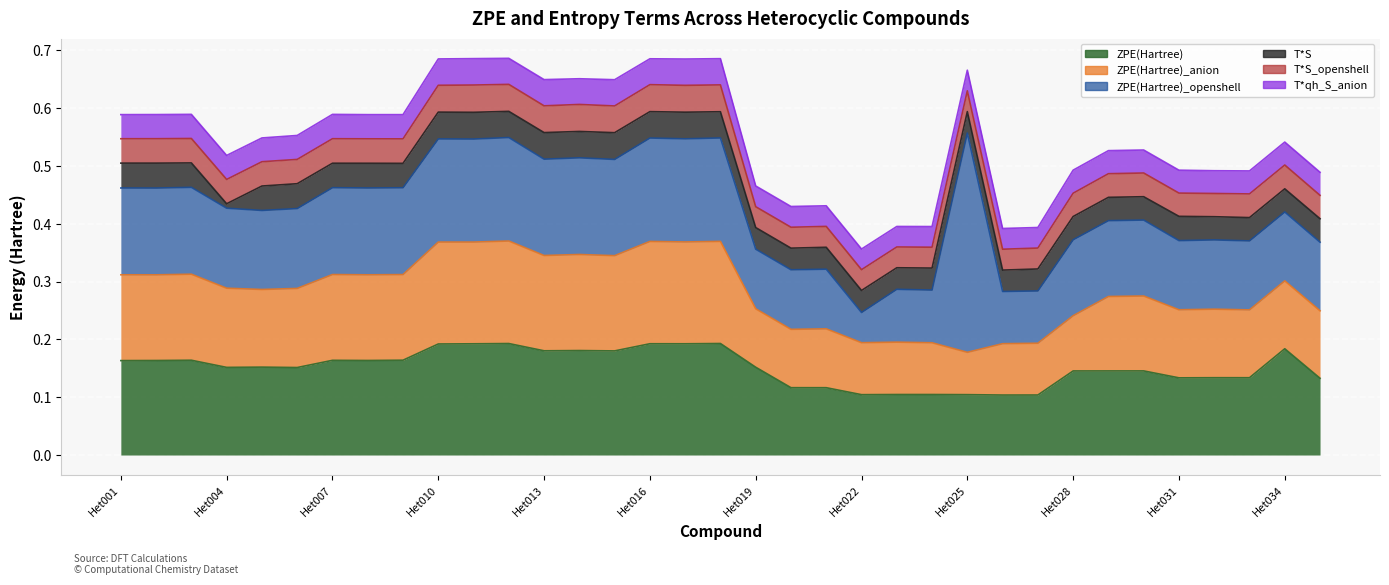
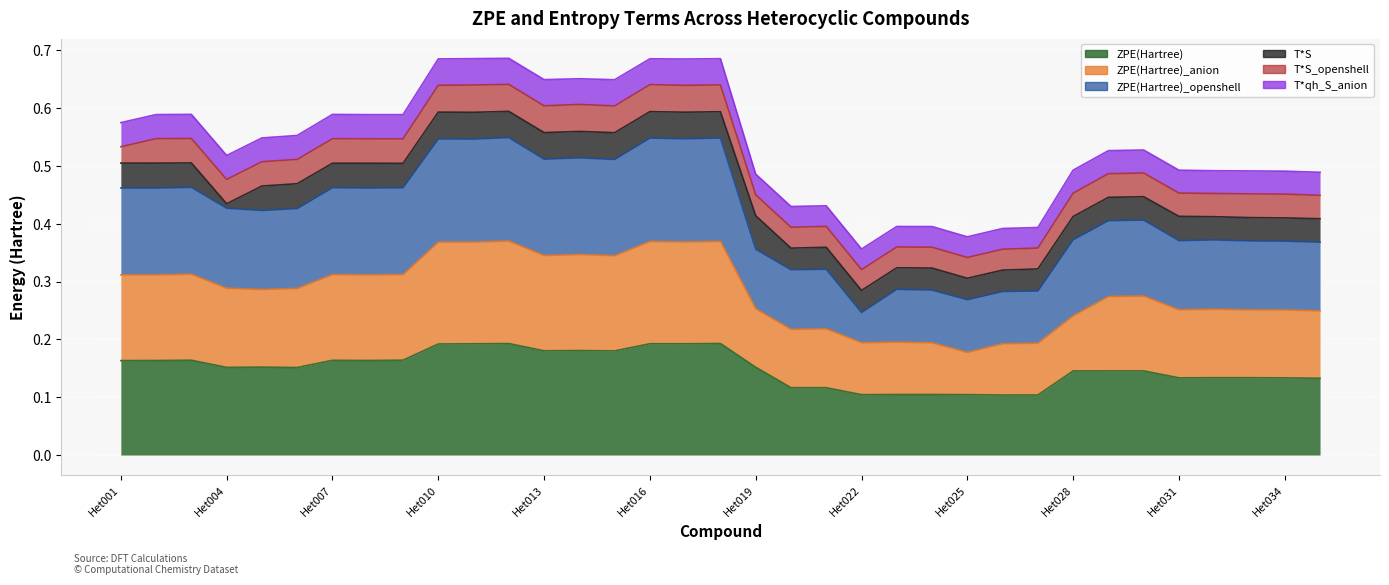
  {
    "ZPE(Hartree)": {
      "Het001": 0.16,
      "Het004": 0.15,
      "Het007": 0.16,
      "Het010": 0.19,
      "Het013": 0.18,
      "Het016": 0.19,
      "Het019": 0.15,
      "Het022": 0.10,
      "Het025": 0.10,
      "Het028": 0.15,
      "Het031": 0.13,
-     "Het034": 0.18
+     "Het034": 0.13
    },
    "ZPE(Hartree)_anion": {
      "Het001": 0.15,
      "Het004": 0.14,
      "Het007": 0.15,
      "Het010": 0.18,
      "Het013": 0.16,
      "Het016": 0.18,
      "Het019": 0.10,
      "Het022": 0.09,
      "Het025": 0.07,
      "Het028": 0.10,
      "Het031": 0.12,
      "Het034": 0.12
    },
    "ZPE(Hartree)_openshell": {
      "Het001": 0.15,
      "Het004": 0.14,
      "Het007": 0.15,
      "Het010": 0.18,
      "Het013": 0.17,
      "Het016": 0.18,
      "Het019": 0.10,
      "Het022": 0.05,
-     "Het025": 0.38,
+     "Het025": 0.09,
      "Het028": 0.13,
      "Het031": 0.12,
      "Het034": 0.12
    },
    "T*S": {
      "Het001": 0.04,
      "Het004": 0.01,
      "Het007": 0.04,
      "Het010": 0.05,
      "Het013": 0.05,
      "Het016": 0.05,
-     "Het019": 0.04,
+     "Het019": 0.06,
      "Het022": 0.04,
      "Het025": 0.04,
      "Het028": 0.04,
      "Het031": 0.04,
      "Het034": 0.04
    },
    "T*S_openshell": {
-     "Het001": 0.04,
+     "Het001": 0.03,
      "Het004": 0.04,
      "Het007": 0.04,
      "Het010": 0.05,
      "Het013": 0.05,
      "Het016": 0.05,
      "Het019": 0.04,
      "Het022": 0.04,
      "Het025": 0.04,
      "Het028": 0.04,
      "Het031": 0.04,
      "Het034": 0.04
    },
    "T*qh_S_anion": {
      "Het001": 0.04,
      "Het004": 0.04,
      "Het007": 0.04,
      "Het010": 0.05,
      "Het013": 0.05,
      "Het016": 0.04,
      "Het019": 0.04,
      "Het022": 0.04,
      "Het025": 0.04,
      "Het028": 0.04,
      "Het031": 0.04,
      "Het034": 0.04
    }
  }
